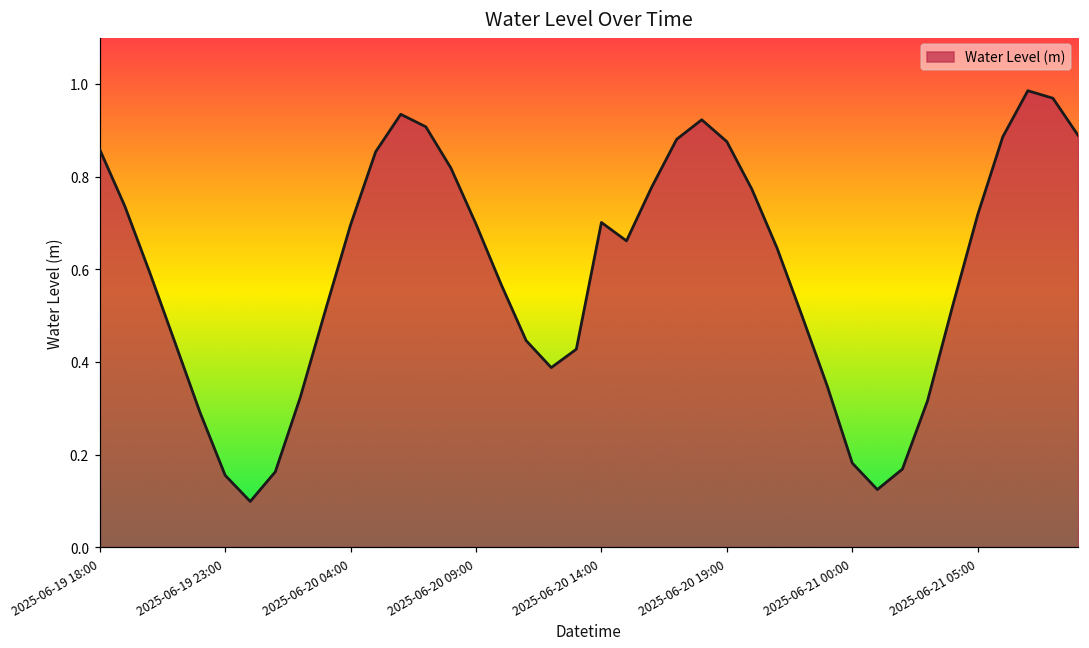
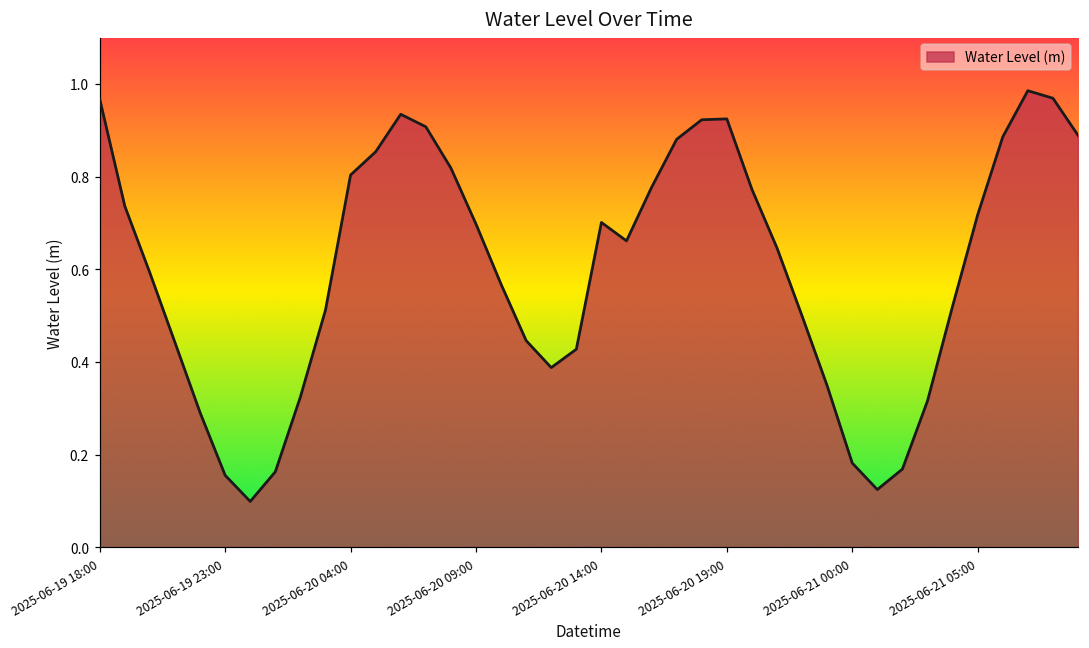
  {
-   "2025-06-19 18:00": 0.86,
+   "2025-06-19 18:00": 0.97,
    "2025-06-19 23:00": 0.16,
-   "2025-06-20 04:00": 0.70,
+   "2025-06-20 04:00": 0.80,
    "2025-06-20 09:00": 0.70,
    "2025-06-20 14:00": 0.70,
-   "2025-06-20 19:00": 0.88,
+   "2025-06-20 19:00": 0.92,
    "2025-06-21 00:00": 0.18,
    "2025-06-21 05:00": 0.72
  }
